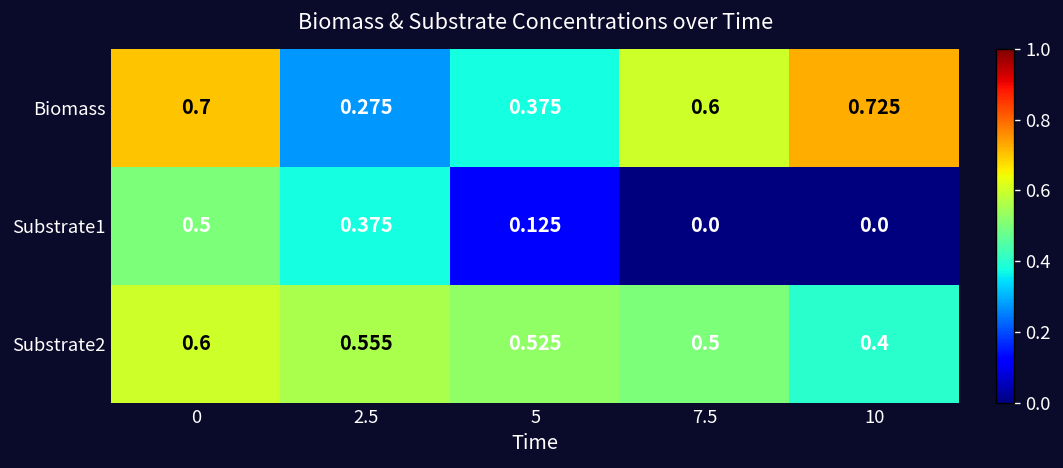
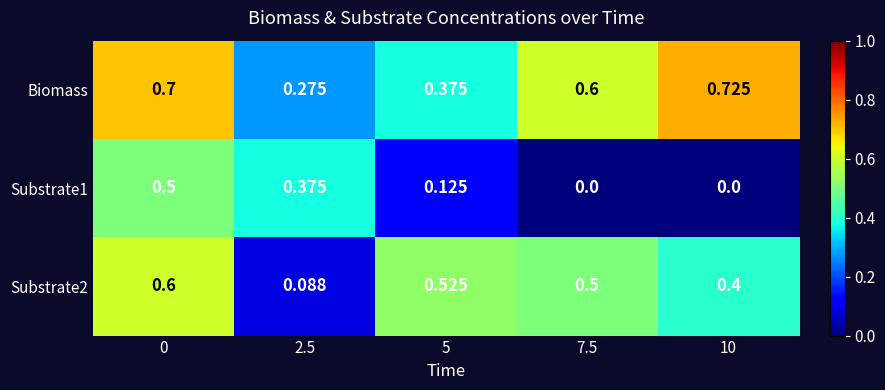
  {
    "Biomass": {
      "0": 0.7,
      "2.5": 0.275,
      "5": 0.375,
      "7.5": 0.6,
      "10": 0.725
    },
    "Substrate1": {
      "0": 0.5,
      "2.5": 0.375,
      "5": 0.125,
      "7.5": 0.0,
      "10": 0.0
    },
    "Substrate2": {
      "0": 0.6,
-     "2.5": 0.555,
+     "2.5": 0.088,
      "5": 0.525,
      "7.5": 0.5,
      "10": 0.4
    }
  }
